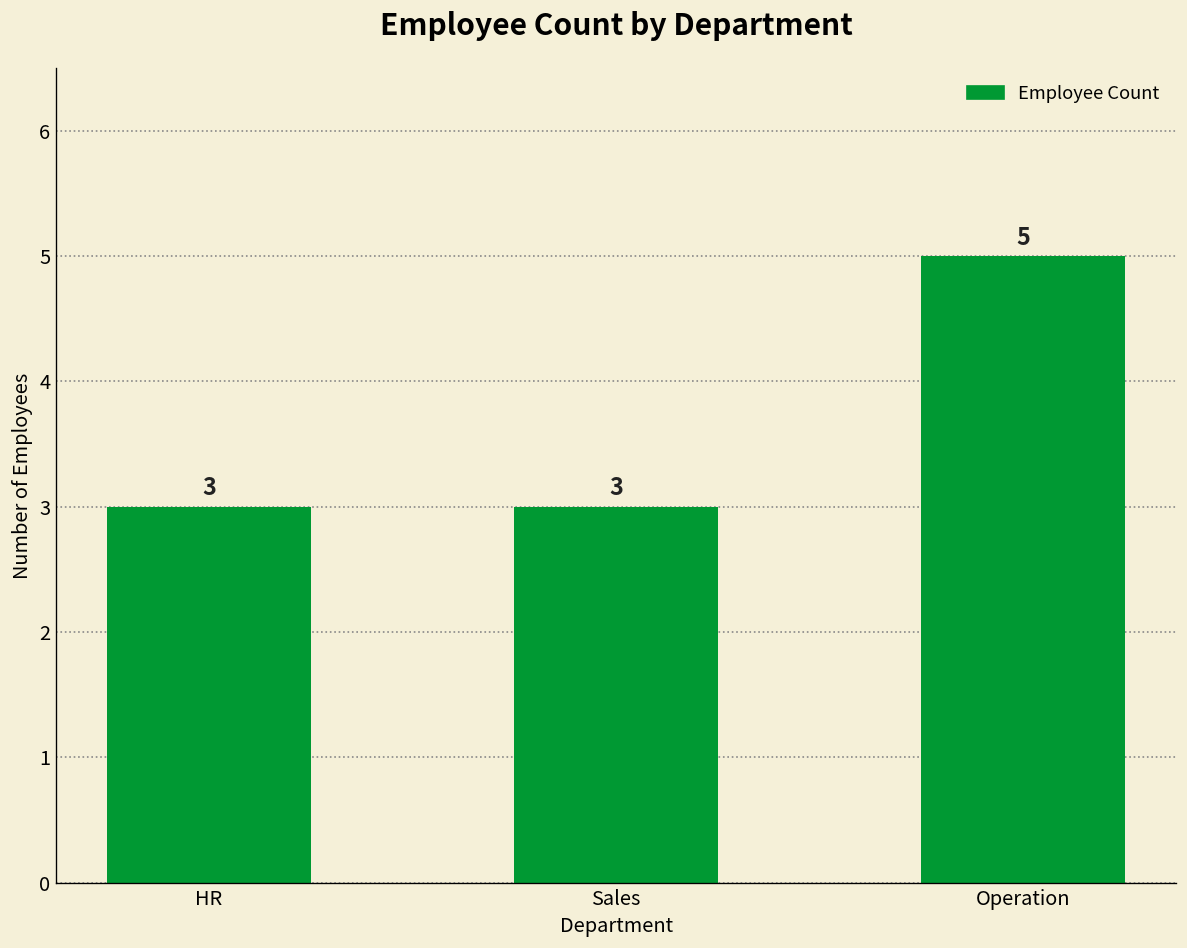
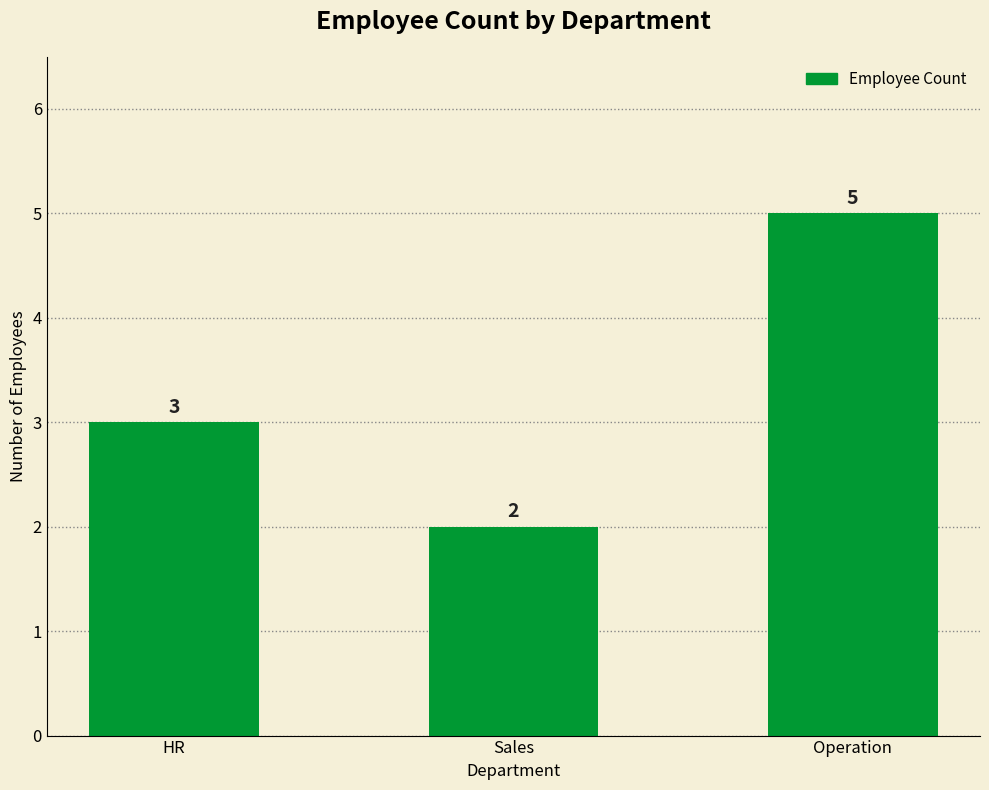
  {
    "HR": 3,
-   "Sales": 3,
+   "Sales": 2,
    "Operation": 5
  }
